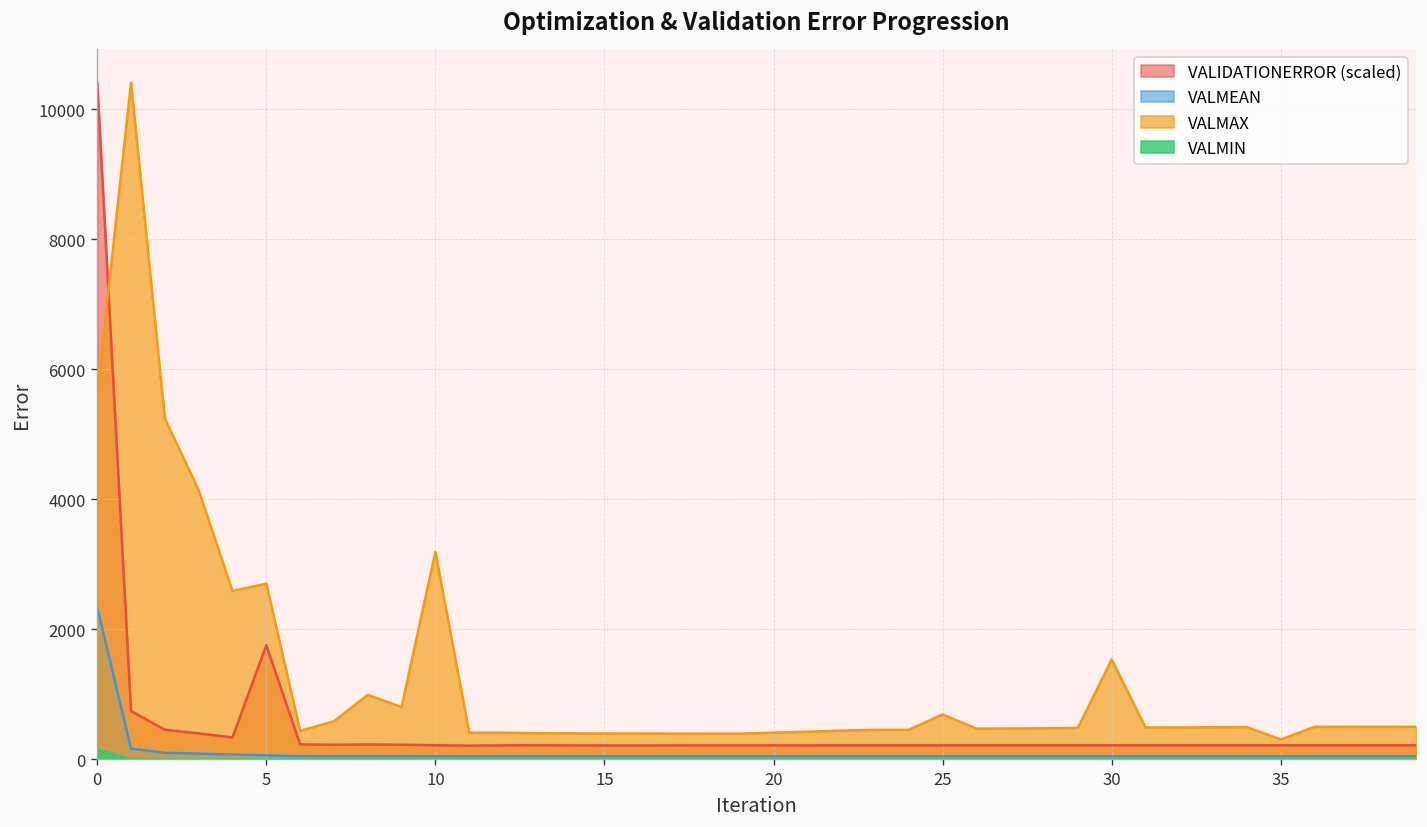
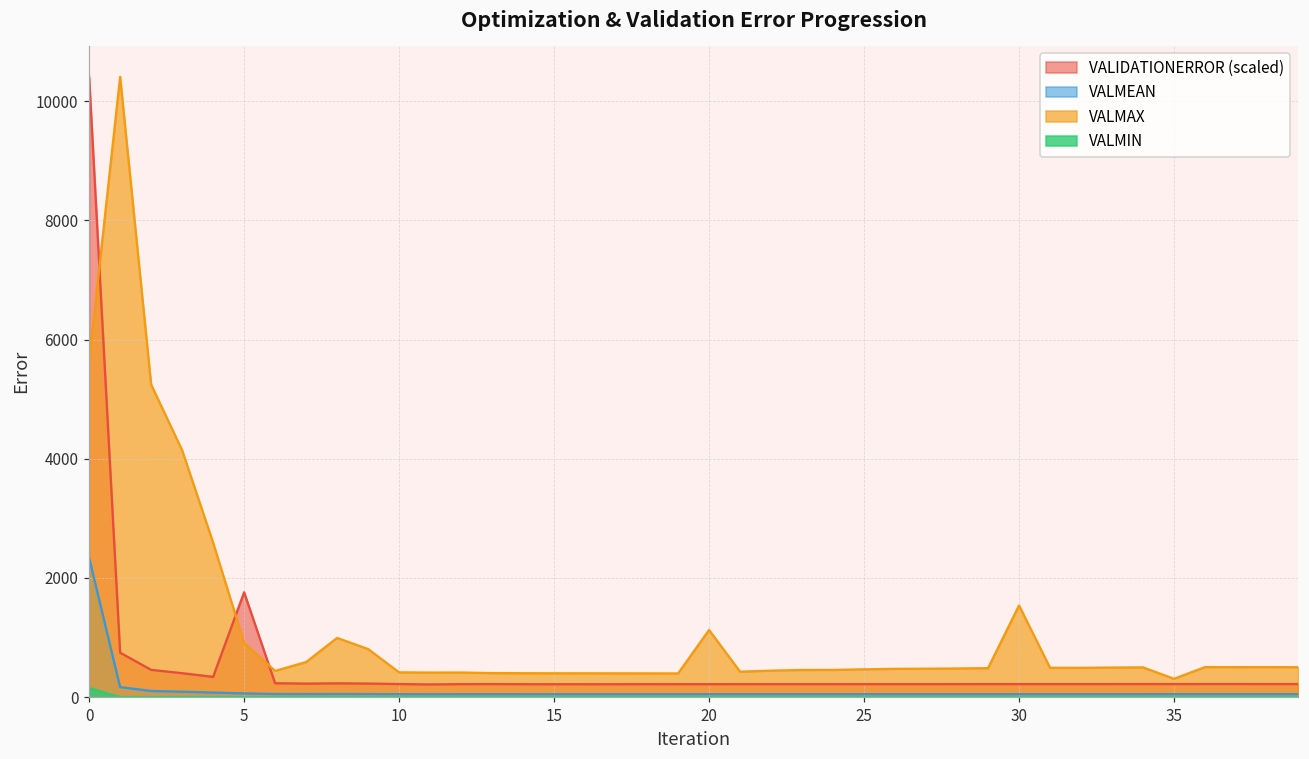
  {
    "VALIDATIONERROR (scaled)": {
      "0": 10400,
      "5": 1800,
      "10": 200,
      "15": 200,
      "20": 200,
      "25": 200,
      "30": 200,
      "35": 200
    },
    "VALMEAN": {
      "0": 2300,
      "5": 100,
      "10": 0,
      "15": 0,
      "20": 0,
      "25": 0,
      "30": 0,
      "35": 0
    },
    "VALMAX": {
      "0": 5600,
-     "5": 2700,
-     "10": 3200,
+     "5": 900,
+     "10": 400,
      "15": 400,
-     "20": 400,
-     "25": 700,
+     "20": 1100,
+     "25": 500,
      "30": 1500,
      "35": 300
    },
    "VALMIN": {
      "0": 200,
      "5": 0,
      "10": 0,
      "15": 0,
      "20": 0,
      "25": 0,
      "30": 0,
      "35": 0
    }
  }
